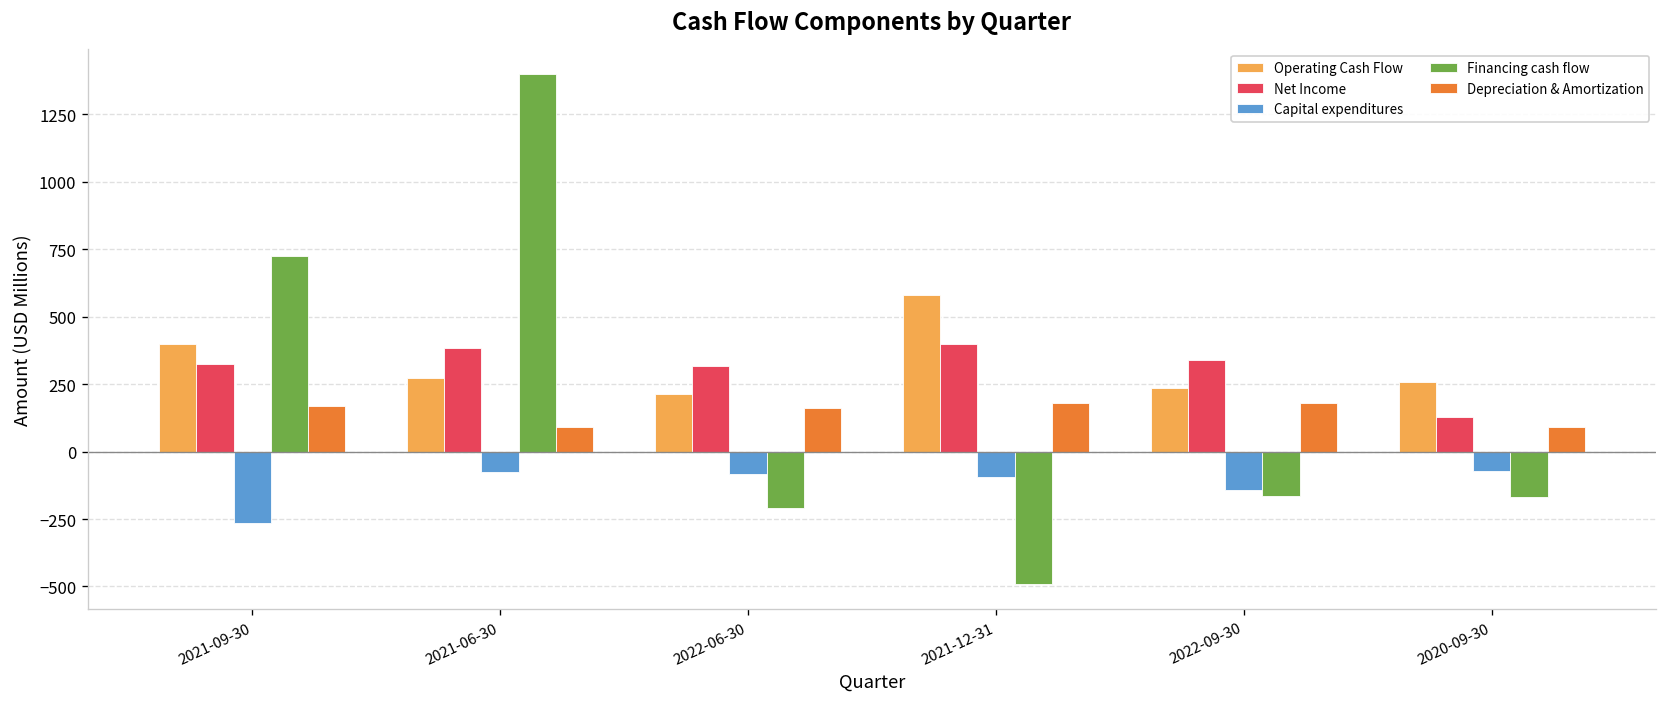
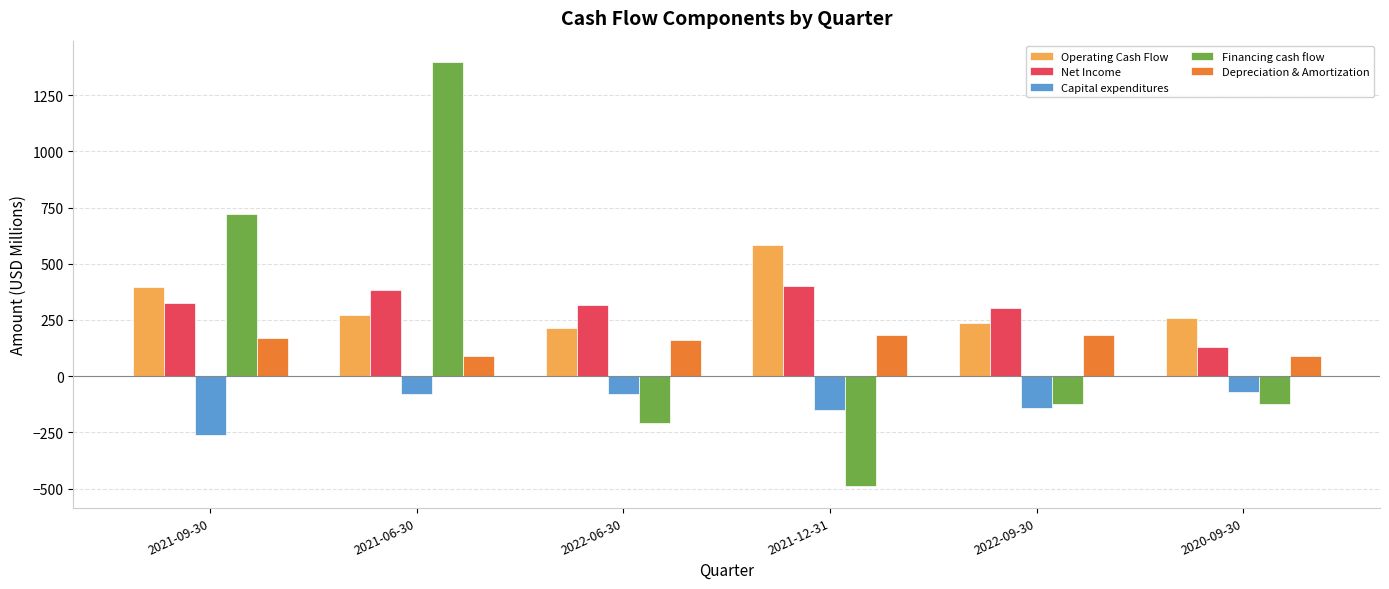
  {
    "Net Income": {
      "2021-09-30": 330,
      "2021-06-30": 380,
      "2022-06-30": 320,
      "2021-12-31": 400,
-     "2022-09-30": 340,
+     "2022-09-30": 300,
      "2020-09-30": 130
    },
    "Capital expenditures": {
      "2021-09-30": -260,
      "2021-06-30": -80,
      "2022-06-30": -80,
-     "2021-12-31": -100,
+     "2021-12-31": -150,
      "2022-09-30": -140,
      "2020-09-30": -70
    },
    "Financing cash flow": {
      "2021-09-30": 720,
      "2021-06-30": 1400,
      "2022-06-30": -210,
      "2021-12-31": -490,
-     "2022-09-30": -170,
-     "2020-09-30": -170
+     "2022-09-30": -120,
+     "2020-09-30": -130
    }
  }
